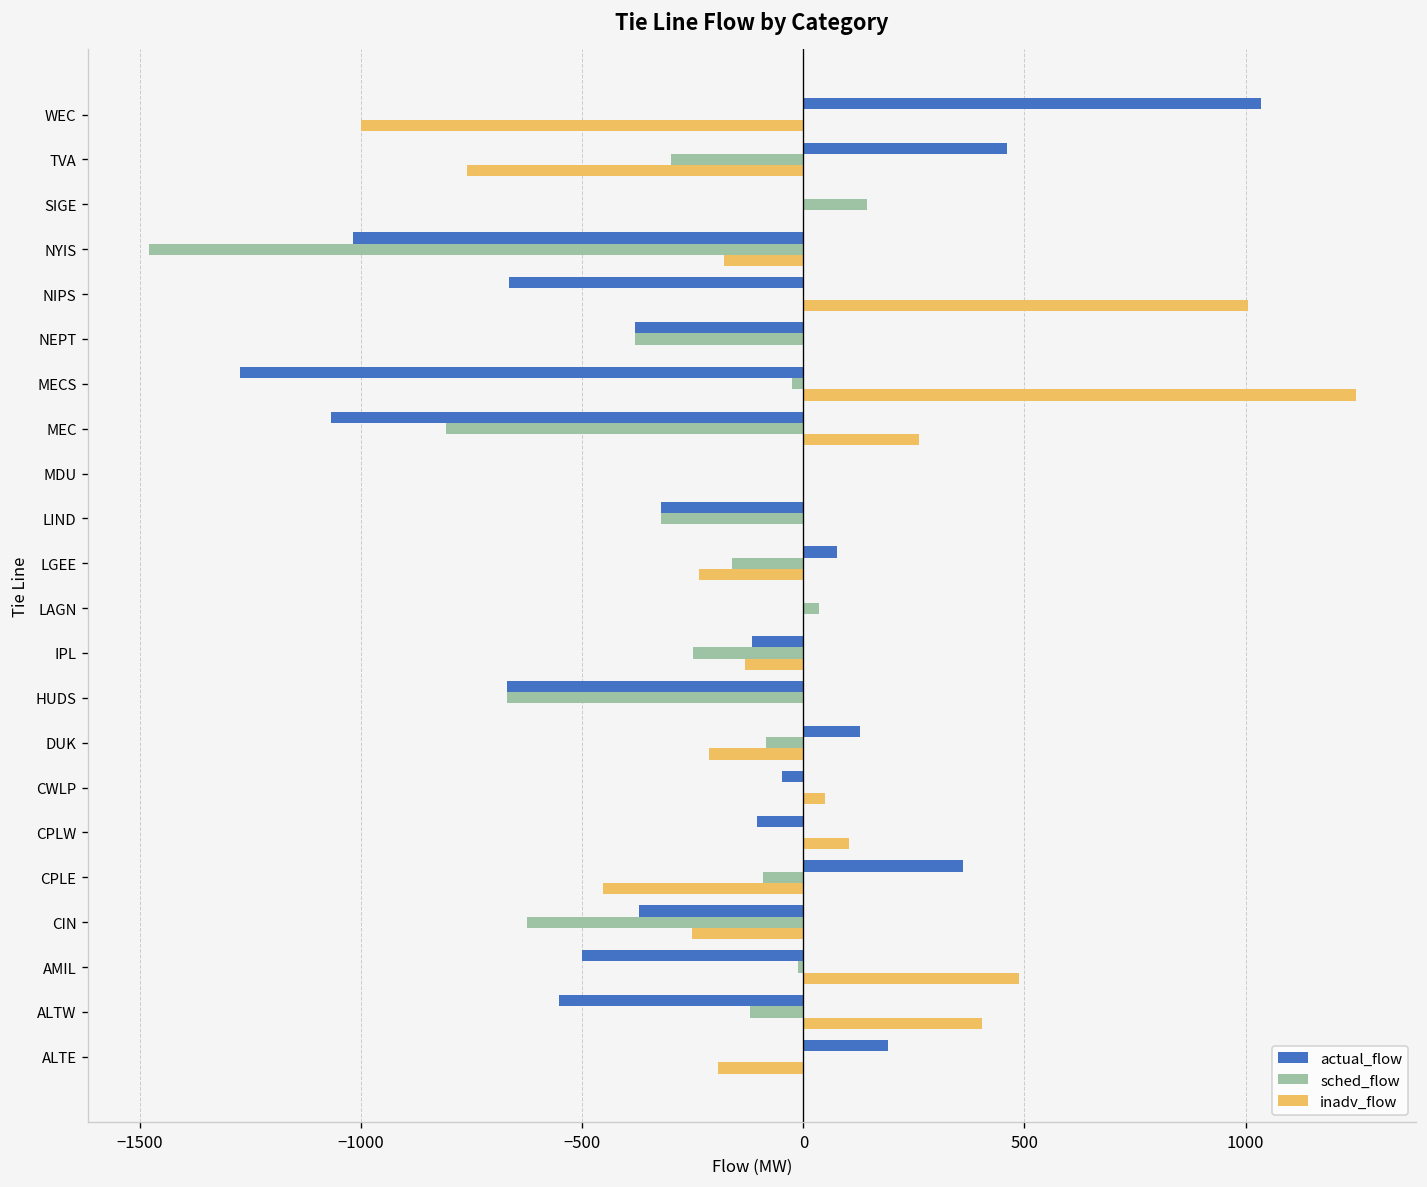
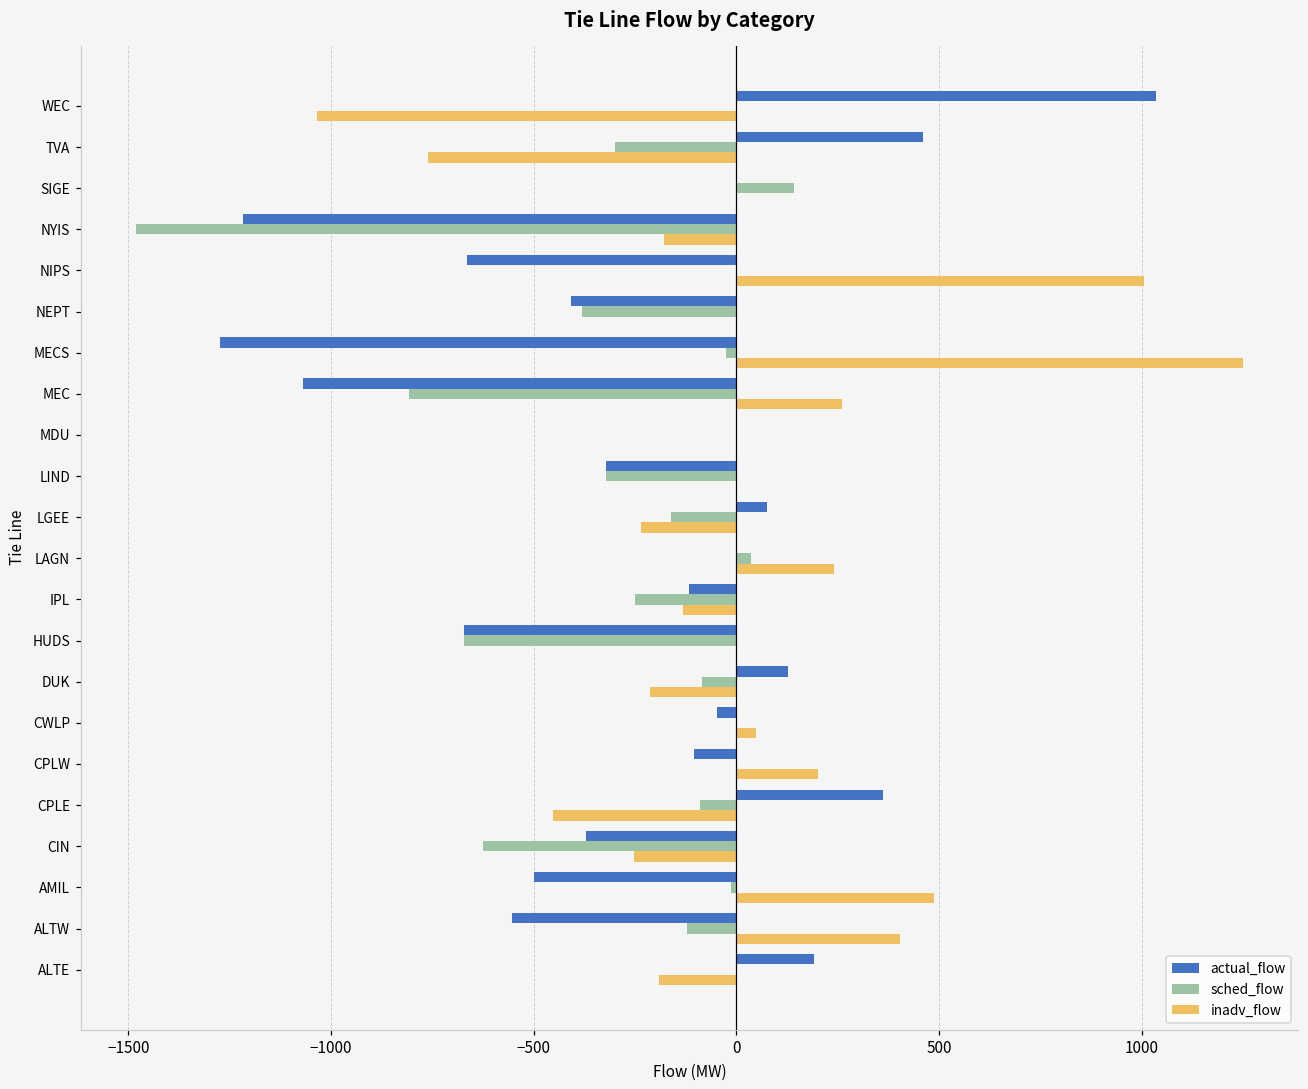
  {
    "actual_flow": {
      "WEC": 1030,
      "TVA": 460,
-     "NYIS": -1020,
+     "NYIS": -1220,
      "NIPS": -670,
-     "NEPT": -380,
+     "NEPT": -410,
      "MECS": -1270,
      "MEC": -1070,
      "MDU": 0,
      "LIND": -320,
      "LGEE": 80,
      "LAGN": 0,
      "IPL": -120,
      "HUDS": -670,
      "DUK": 130,
      "CWLP": -50,
      "CPLW": -100,
      "CPLE": 360,
      "CIN": -370,
      "AMIL": -500,
      "ALTW": -550,
      "ALTE": 190
    },
    "sched_flow": {
      "WEC": 0,
      "TVA": -300,
      "SIGE": 140,
      "NYIS": -1480,
      "NIPS": 0,
      "NEPT": -380,
      "MECS": -30,
      "MEC": -810,
      "LIND": -320,
      "LGEE": -160,
      "LAGN": 40,
      "IPL": -250,
      "HUDS": -670,
      "DUK": -90,
      "CWLP": 0,
      "CPLW": 0,
      "CPLE": -90,
      "CIN": -630,
      "AMIL": -10,
      "ALTW": -120,
      "ALTE": 0
    },
    "inadv_flow": {
-     "WEC": -1000,
+     "WEC": -1030,
      "TVA": -760,
      "NYIS": -180,
      "NIPS": 1010,
      "NEPT": 0,
      "MECS": 1250,
      "MEC": 260,
      "LIND": 0,
      "LGEE": -240,
-     "LAGN": 0,
+     "LAGN": 240,
      "IPL": -130,
      "HUDS": 0,
      "DUK": -210,
      "CWLP": 50,
-     "CPLW": 100,
+     "CPLW": 200,
      "CPLE": -450,
      "CIN": -250,
      "AMIL": 490,
      "ALTW": 400,
      "ALTE": -190
    }
  }
